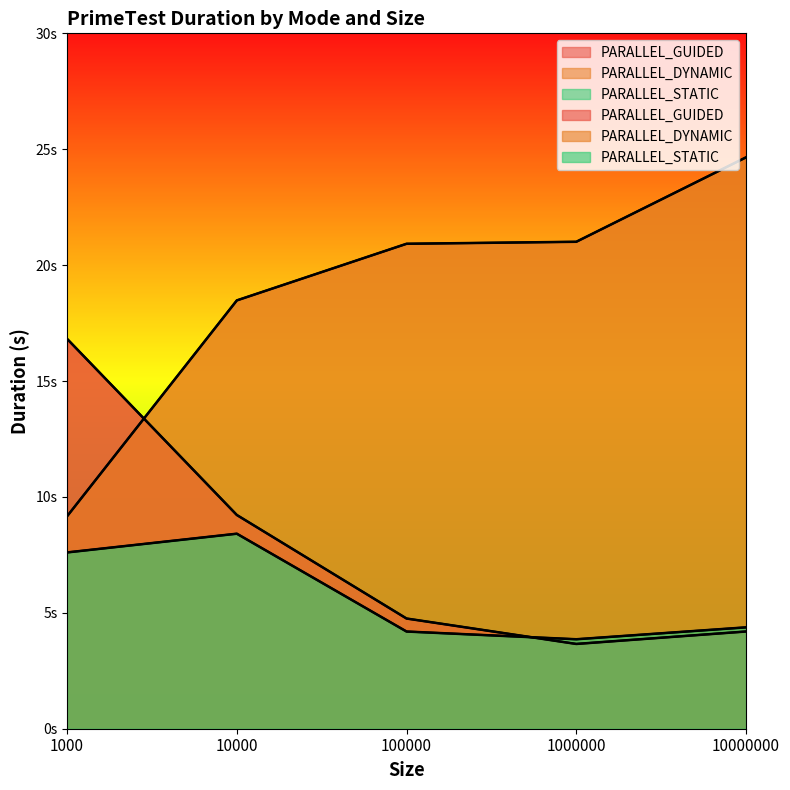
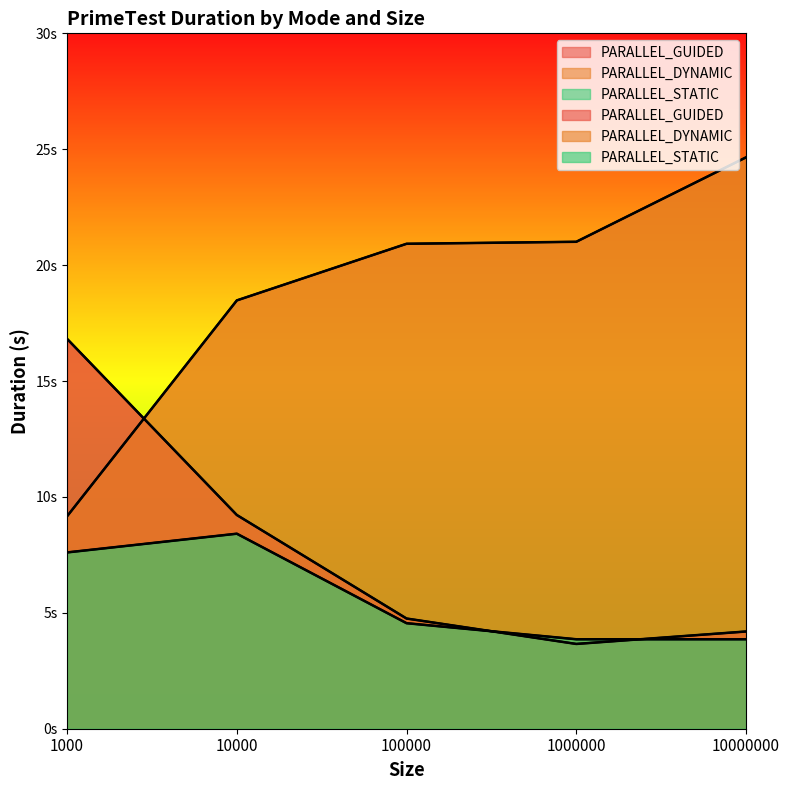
  {
    "PARALLEL_STATIC": {
      "1000": "7.6s",
      "10000": "8.4s",
-     "100000": "4.2s",
+     "100000": "4.6s",
      "1000000": "3.9s",
-     "10000000": "4.4s"
+     "10000000": "3.9s"
    }
  }
